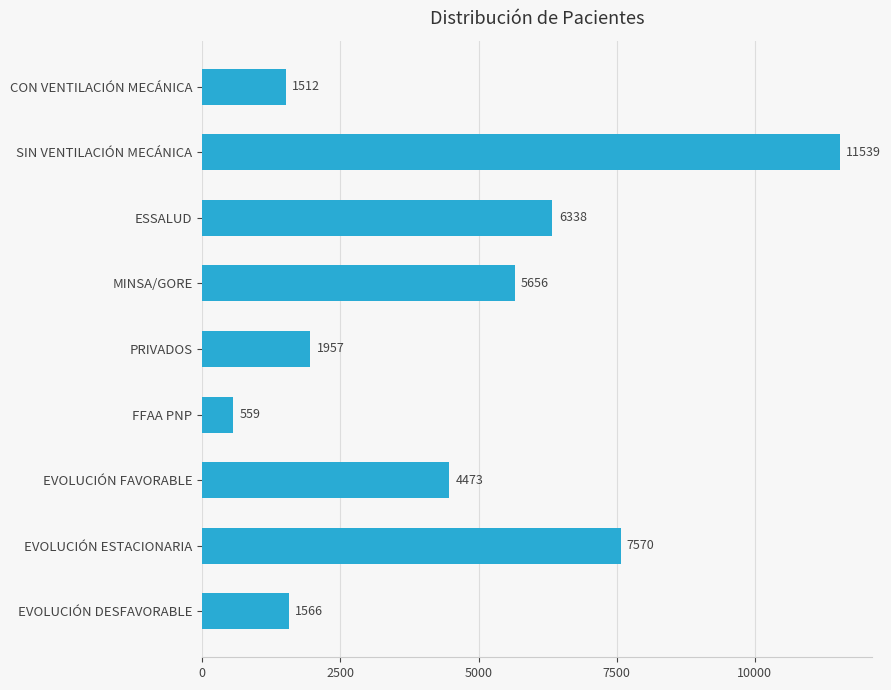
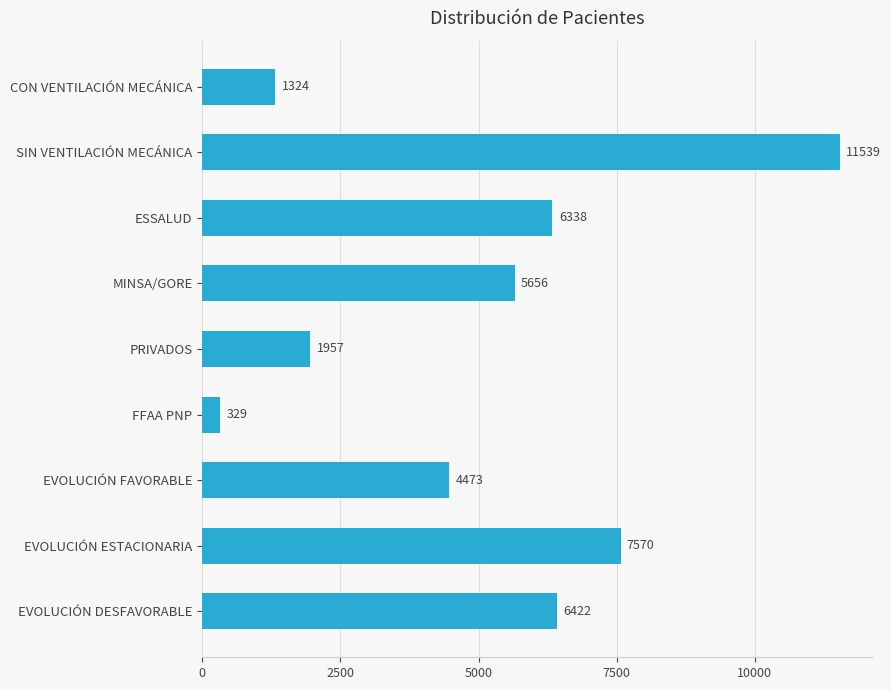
  {
-   "CON VENTILACIÓN MECÁNICA": 1512,
+   "CON VENTILACIÓN MECÁNICA": 1324,
    "SIN VENTILACIÓN MECÁNICA": 11539,
    "ESSALUD": 6338,
    "MINSA/GORE": 5656,
    "PRIVADOS": 1957,
-   "FFAA PNP": 559,
+   "FFAA PNP": 329,
    "EVOLUCIÓN FAVORABLE": 4473,
    "EVOLUCIÓN ESTACIONARIA": 7570,
-   "EVOLUCIÓN DESFAVORABLE": 1566
+   "EVOLUCIÓN DESFAVORABLE": 6422
  }
